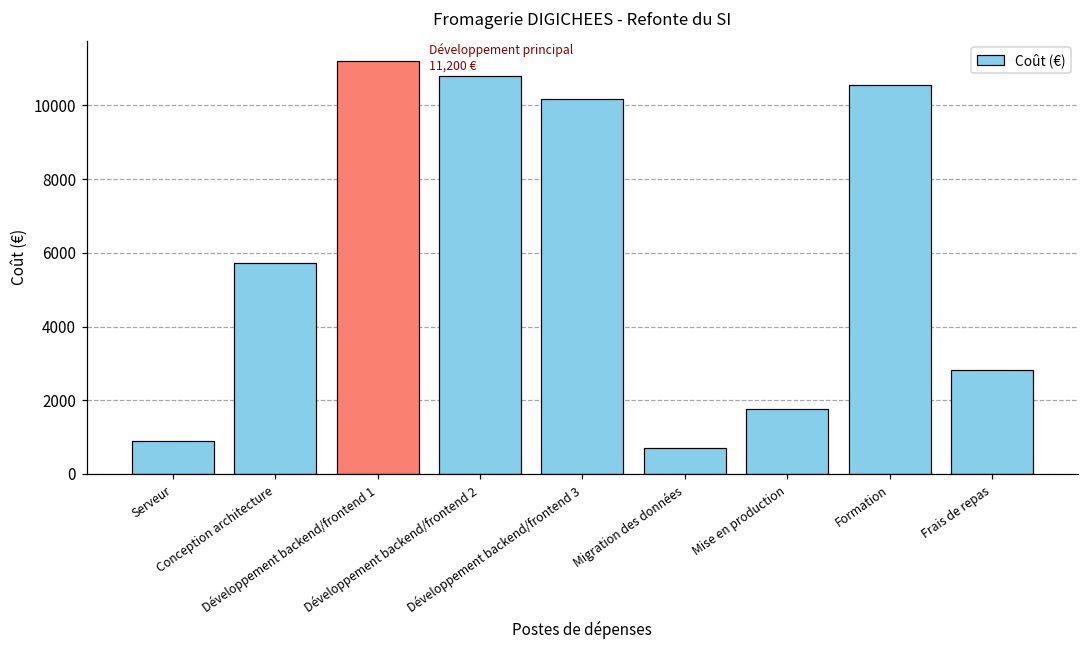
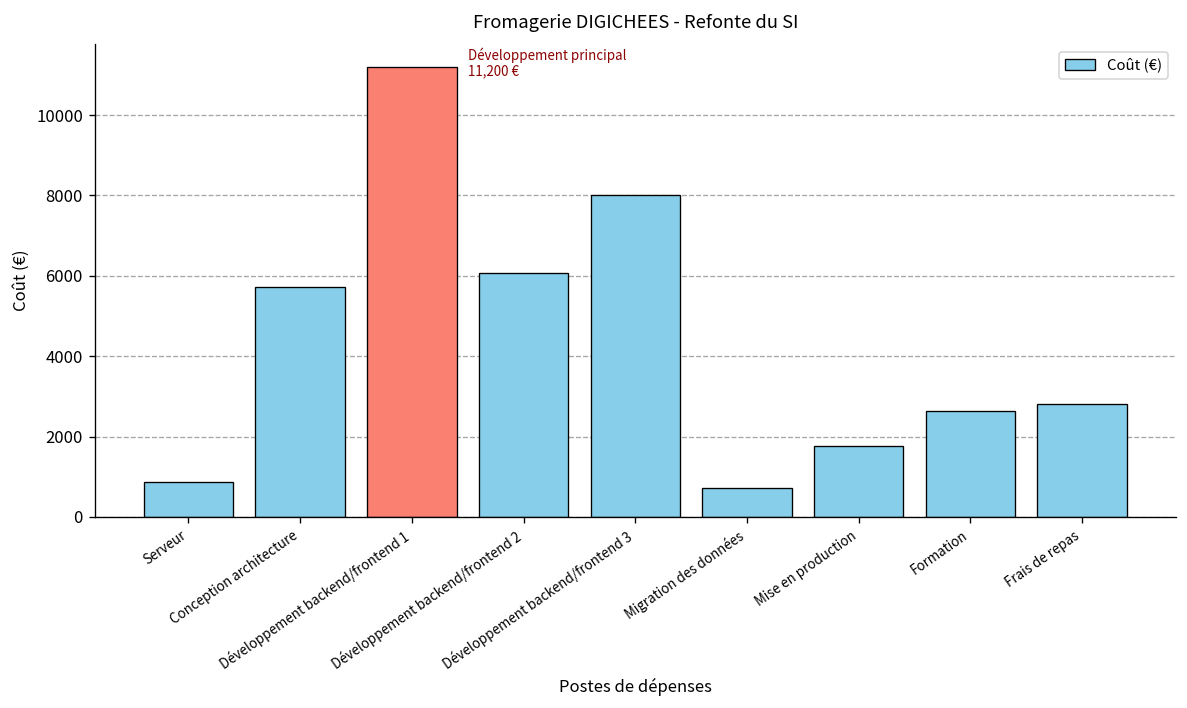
  {
    "Serveur": 900,
    "Conception architecture": 5700,
    "Développement backend/frontend 1": 11200,
-   "Développement backend/frontend 2": 10800,
-   "Développement backend/frontend 3": 10200,
+   "Développement backend/frontend 2": 6100,
+   "Développement backend/frontend 3": 8000,
    "Migration des données": 700,
    "Mise en production": 1800,
-   "Formation": 10500,
+   "Formation": 2600,
    "Frais de repas": 2800
  }
